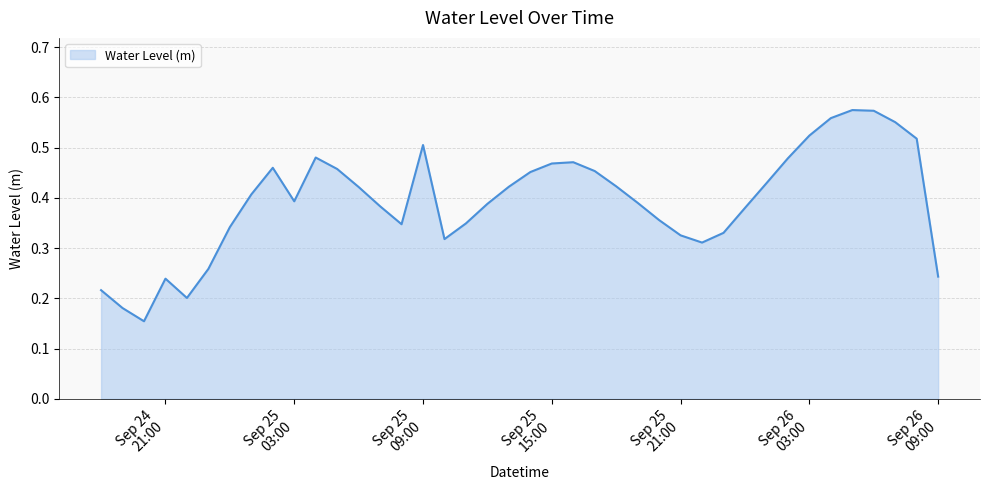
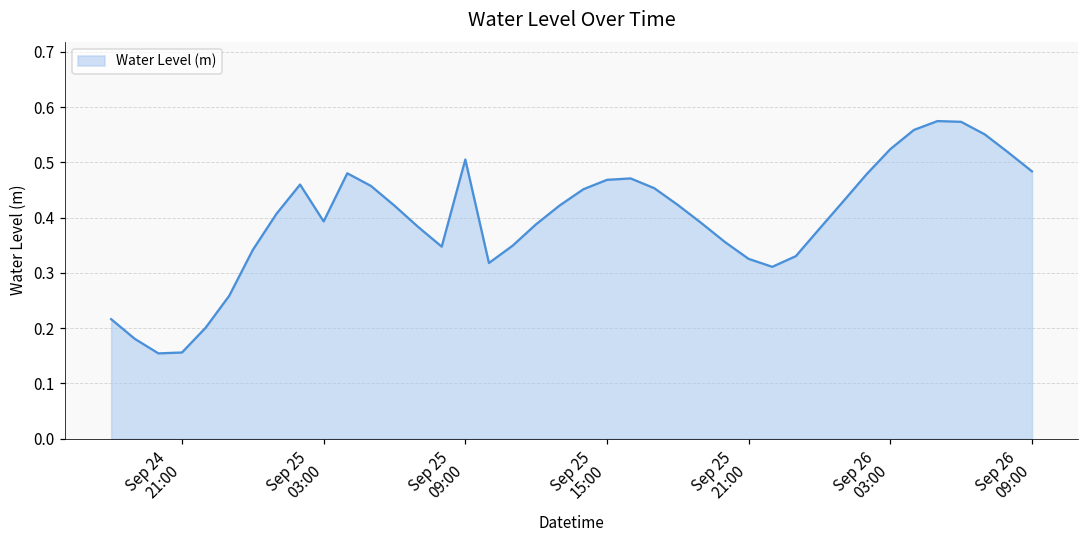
  {
-   "Sep 24 21:00": 0.24,
+   "Sep 24 21:00": 0.16,
    "Sep 25 03:00": 0.39,
    "Sep 25 09:00": 0.51,
    "Sep 25 15:00": 0.47,
    "Sep 25 21:00": 0.33,
    "Sep 26 03:00": 0.52,
-   "Sep 26 09:00": 0.24
+   "Sep 26 09:00": 0.48
  }
